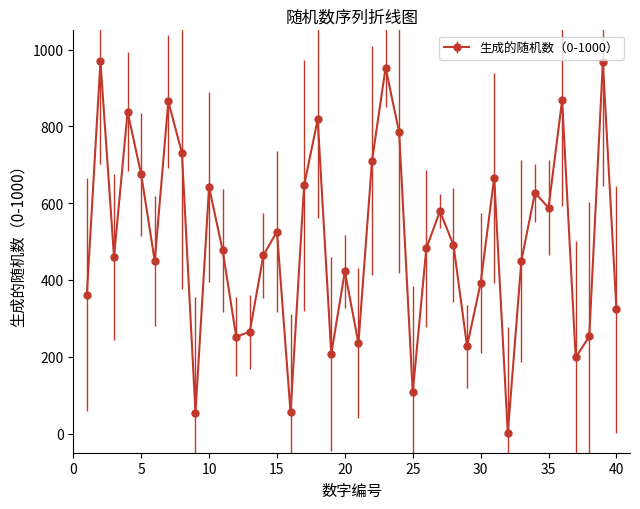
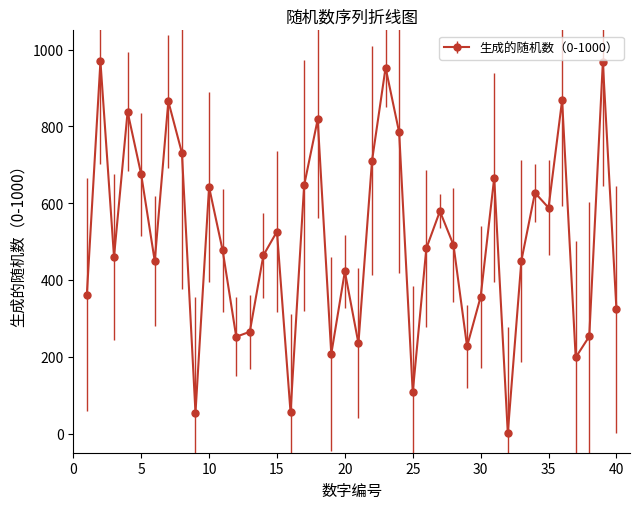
  {
    "5": 680,
    "10": 640,
    "15": 530,
    "20": 420,
    "25": 110,
-   "30": 390,
+   "30": 360,
    "35": 590,
    "40": 320
  }
